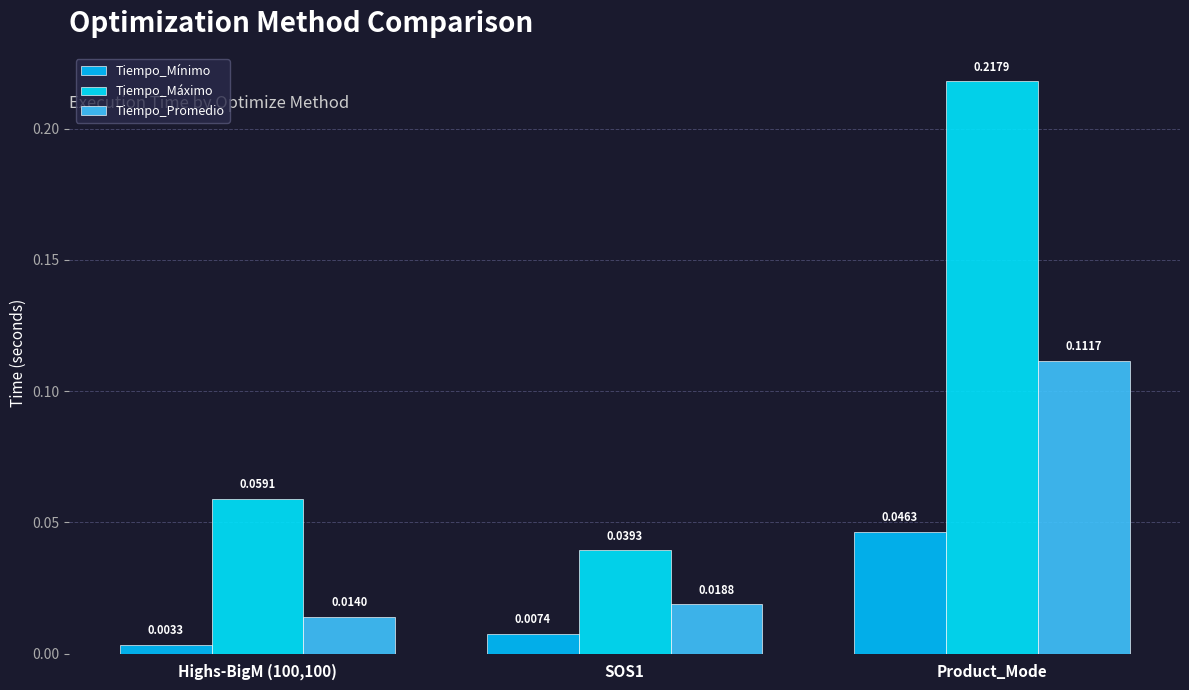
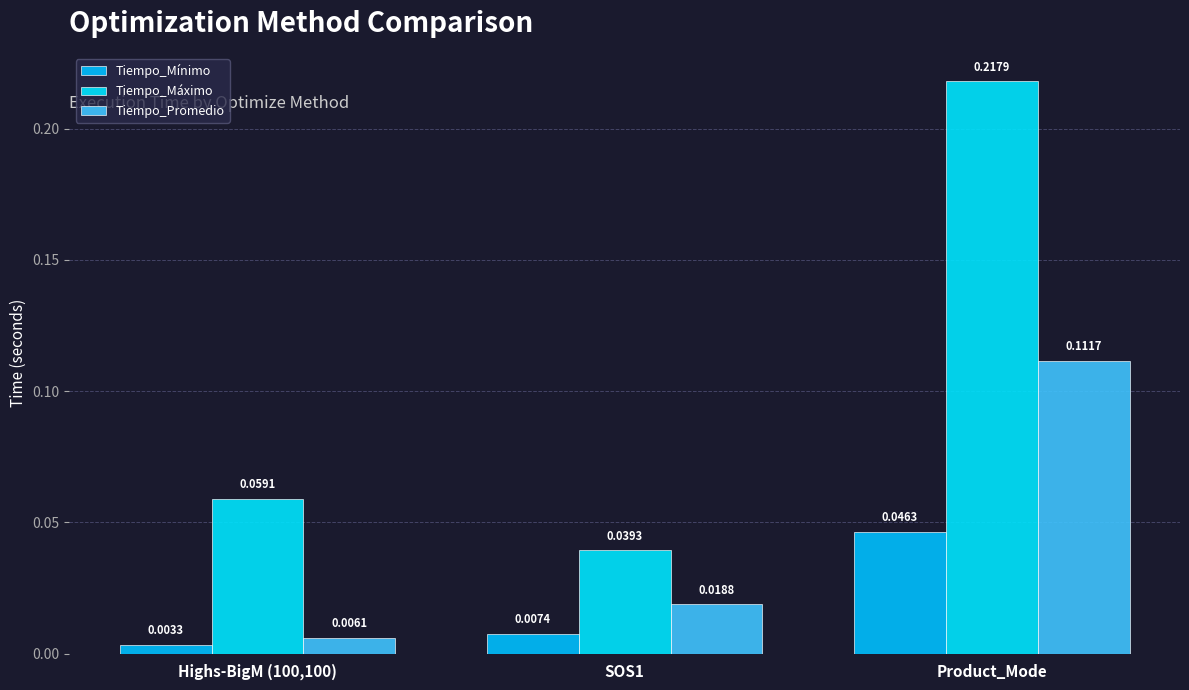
  {
    "Tiempo_Promedio": {
-     "Highs-BigM (100,100)": 0.0140,
+     "Highs-BigM (100,100)": 0.0061,
      "SOS1": 0.0188,
      "Product_Mode": 0.1117
    }
  }
